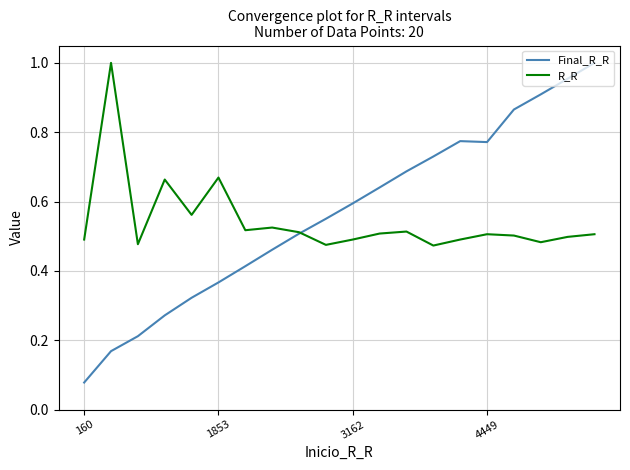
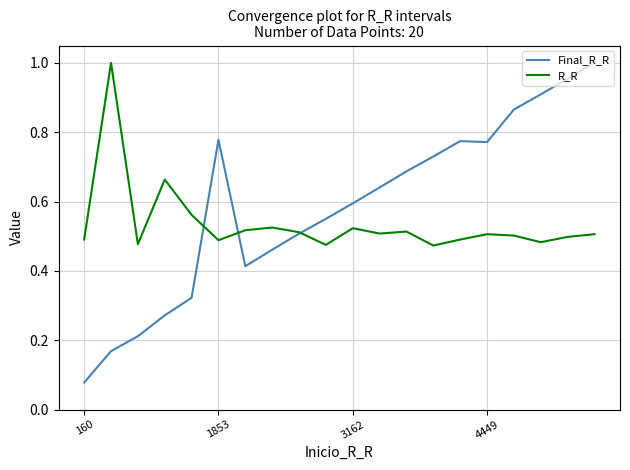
  {
    "Final_R_R": {
      "160": 0.08,
-     "1853": 0.37,
+     "1853": 0.78,
      "3162": 0.59,
      "4449": 0.77
    },
    "R_R": {
      "160": 0.49,
-     "1853": 0.67,
-     "3162": 0.49,
+     "1853": 0.49,
+     "3162": 0.52,
      "4449": 0.51
    }
  }
